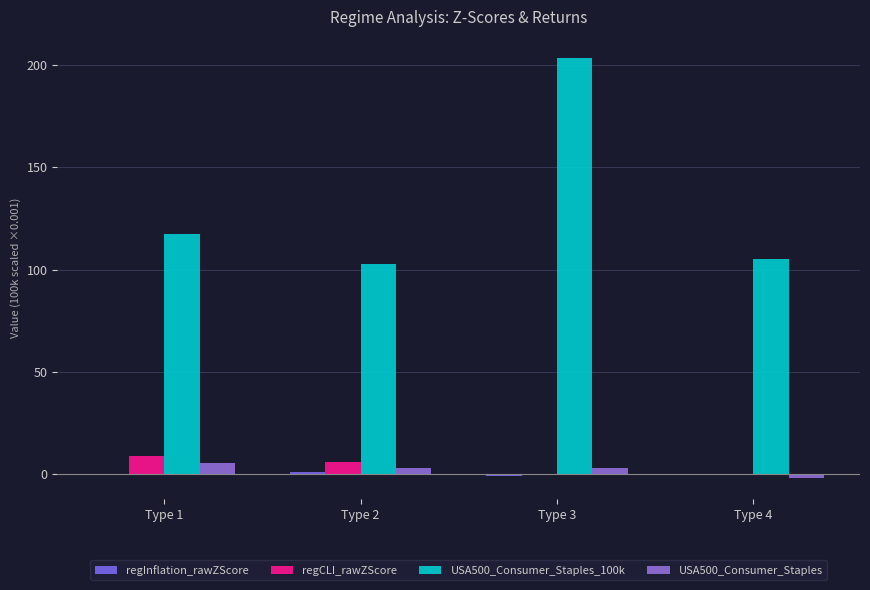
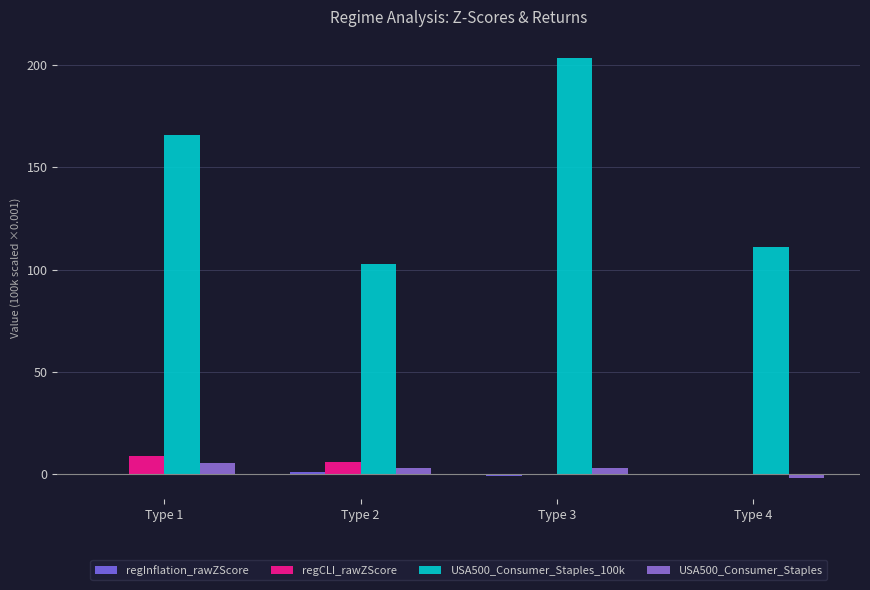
  {
    "regCLI_rawZScore": {
      "Type 1": 9,
      "Type 2": 6
    },
    "USA500_Consumer_Staples_100k": {
-     "Type 1": 117,
+     "Type 1": 166,
      "Type 2": 103,
      "Type 3": 204,
-     "Type 4": 105
+     "Type 4": 111
    }
  }
